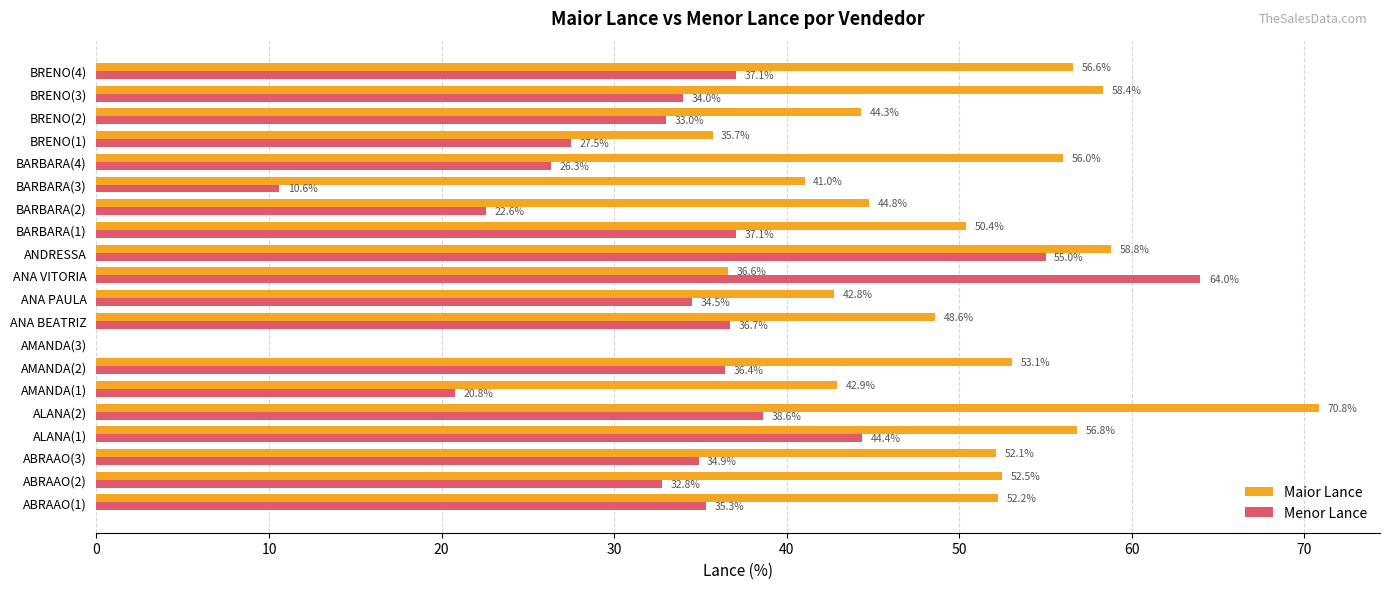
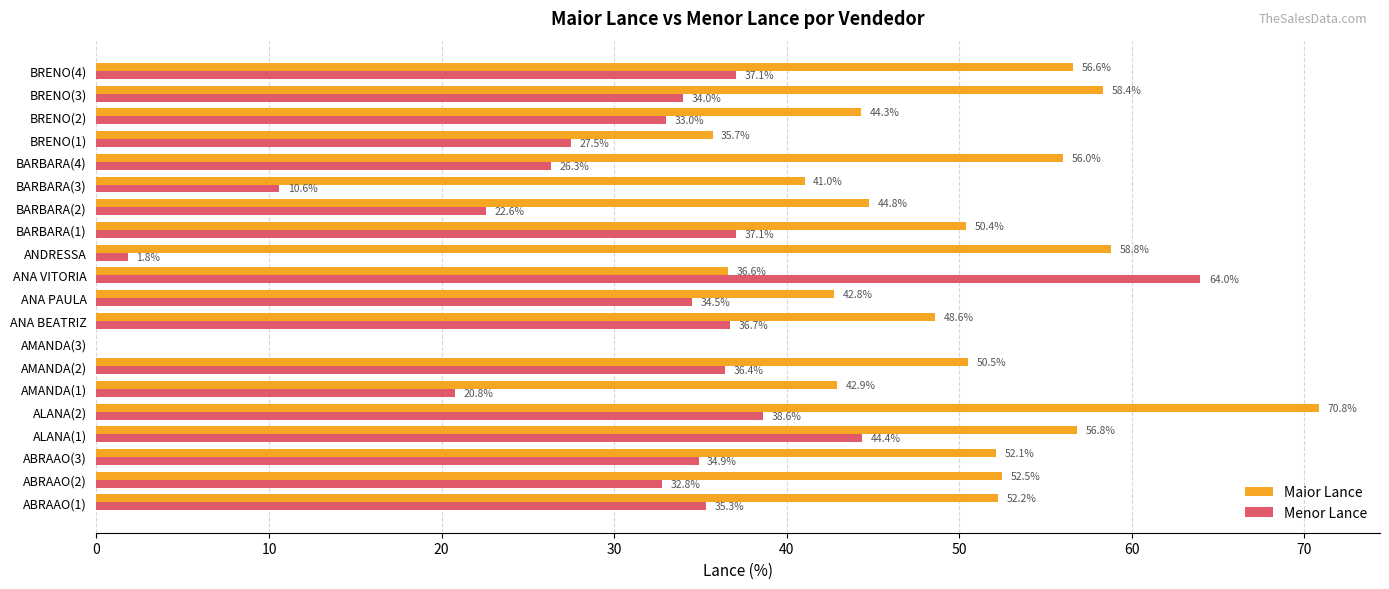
  {
    "Maior Lance": {
      "BRENO(4)": "56.6%",
      "BRENO(3)": "58.4%",
      "BRENO(2)": "44.3%",
      "BRENO(1)": "35.7%",
      "BARBARA(4)": "56.0%",
      "BARBARA(3)": "41.0%",
      "BARBARA(2)": "44.8%",
      "BARBARA(1)": "50.4%",
      "ANDRESSA": "58.8%",
      "ANA VITORIA": "36.6%",
      "ANA PAULA": "42.8%",
      "ANA BEATRIZ": "48.6%",
-     "AMANDA(2)": "53.1%",
+     "AMANDA(2)": "50.5%",
      "AMANDA(1)": "42.9%",
      "ALANA(2)": "70.8%",
      "ALANA(1)": "56.8%",
      "ABRAAO(3)": "52.1%",
      "ABRAAO(2)": "52.5%",
      "ABRAAO(1)": "52.2%"
    },
    "Menor Lance": {
      "BRENO(4)": "37.1%",
      "BRENO(3)": "34.0%",
      "BRENO(2)": "33.0%",
      "BRENO(1)": "27.5%",
      "BARBARA(4)": "26.3%",
      "BARBARA(3)": "10.6%",
      "BARBARA(2)": "22.6%",
      "BARBARA(1)": "37.1%",
-     "ANDRESSA": "55.0%",
+     "ANDRESSA": "1.8%",
      "ANA VITORIA": "64.0%",
      "ANA PAULA": "34.5%",
      "ANA BEATRIZ": "36.7%",
      "AMANDA(2)": "36.4%",
      "AMANDA(1)": "20.8%",
      "ALANA(2)": "38.6%",
      "ALANA(1)": "44.4%",
      "ABRAAO(3)": "34.9%",
      "ABRAAO(2)": "32.8%",
      "ABRAAO(1)": "35.3%"
    }
  }
